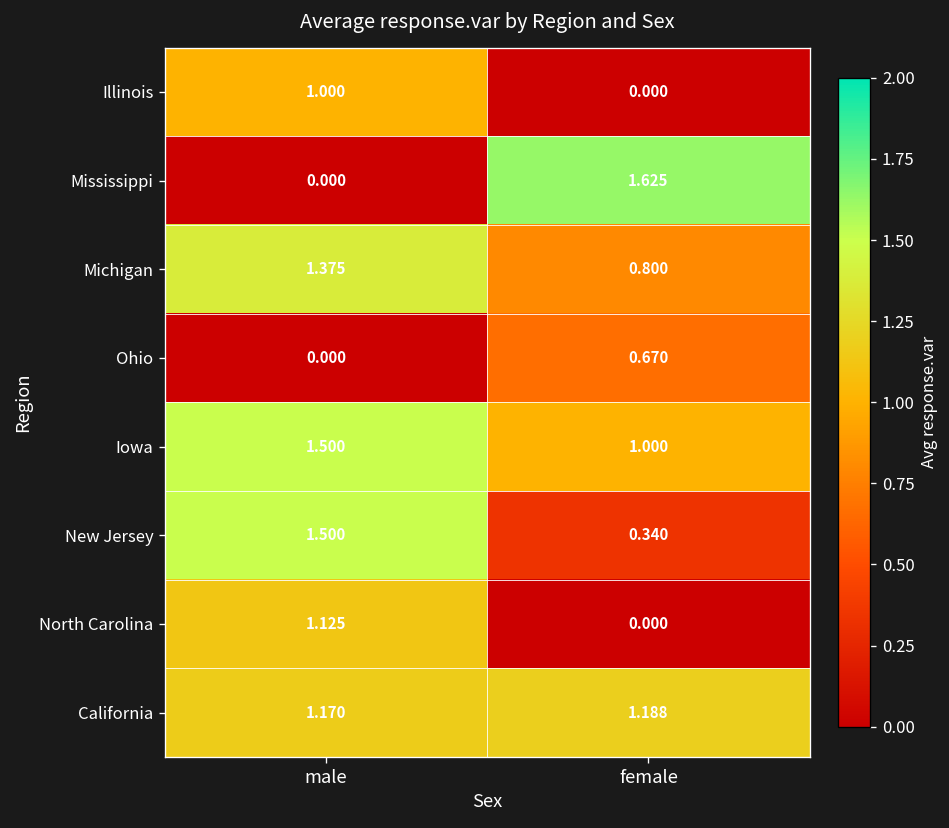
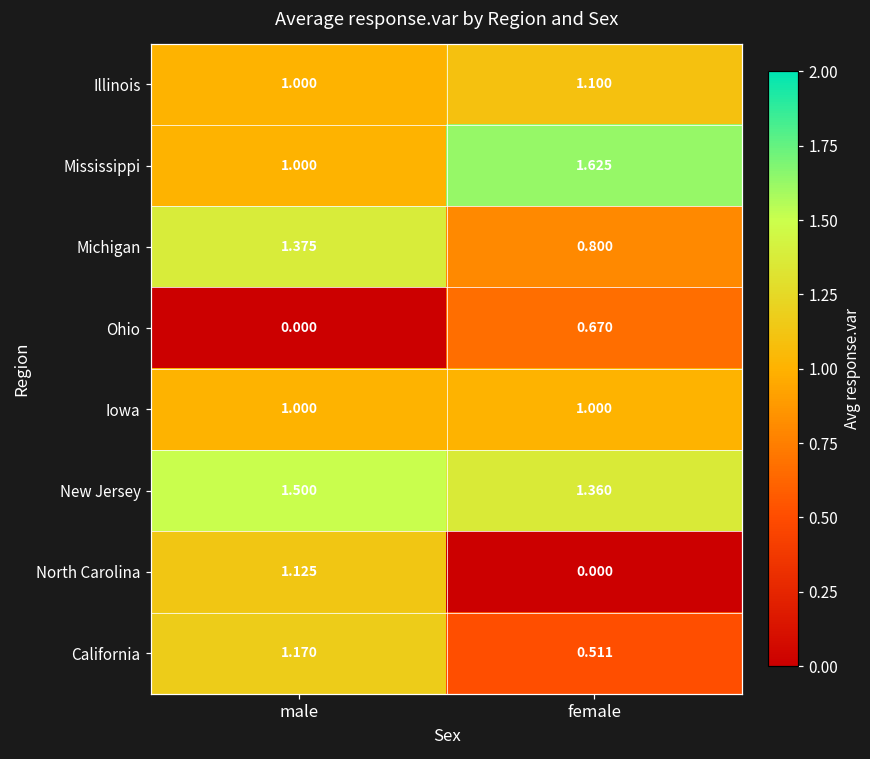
  {
    "Illinois": {
      "male": 1.000,
-     "female": 0.000
+     "female": 1.100
    },
    "Mississippi": {
-     "male": 0.000,
+     "male": 1.000,
      "female": 1.625
    },
    "Michigan": {
      "male": 1.375,
      "female": 0.800
    },
    "Ohio": {
      "male": 0.000,
      "female": 0.670
    },
    "Iowa": {
-     "male": 1.500,
+     "male": 1.000,
      "female": 1.000
    },
    "New Jersey": {
      "male": 1.500,
-     "female": 0.340
+     "female": 1.360
    },
    "North Carolina": {
      "male": 1.125,
      "female": 0.000
    },
    "California": {
      "male": 1.170,
-     "female": 1.188
+     "female": 0.511
    }
  }
